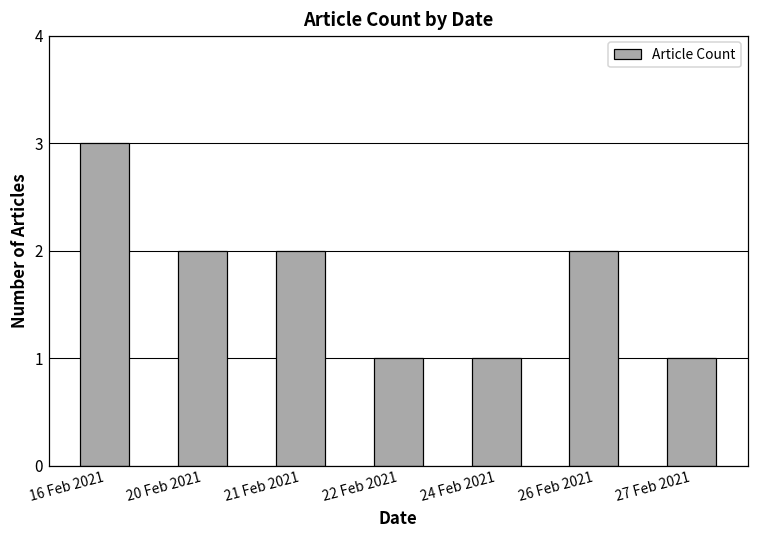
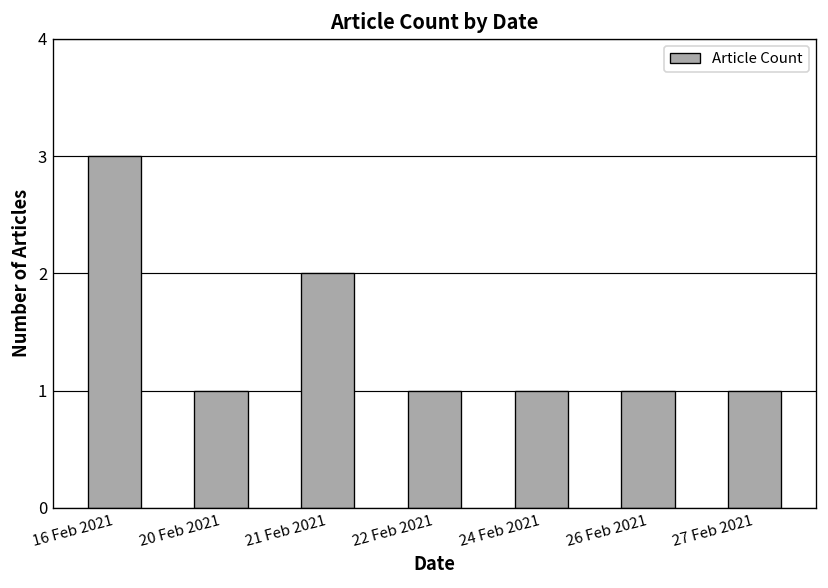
  {
    "16 Feb 2021": 3,
-   "20 Feb 2021": 2,
+   "20 Feb 2021": 1,
    "21 Feb 2021": 2,
    "22 Feb 2021": 1,
    "24 Feb 2021": 1,
-   "26 Feb 2021": 2,
+   "26 Feb 2021": 1,
    "27 Feb 2021": 1
  }
